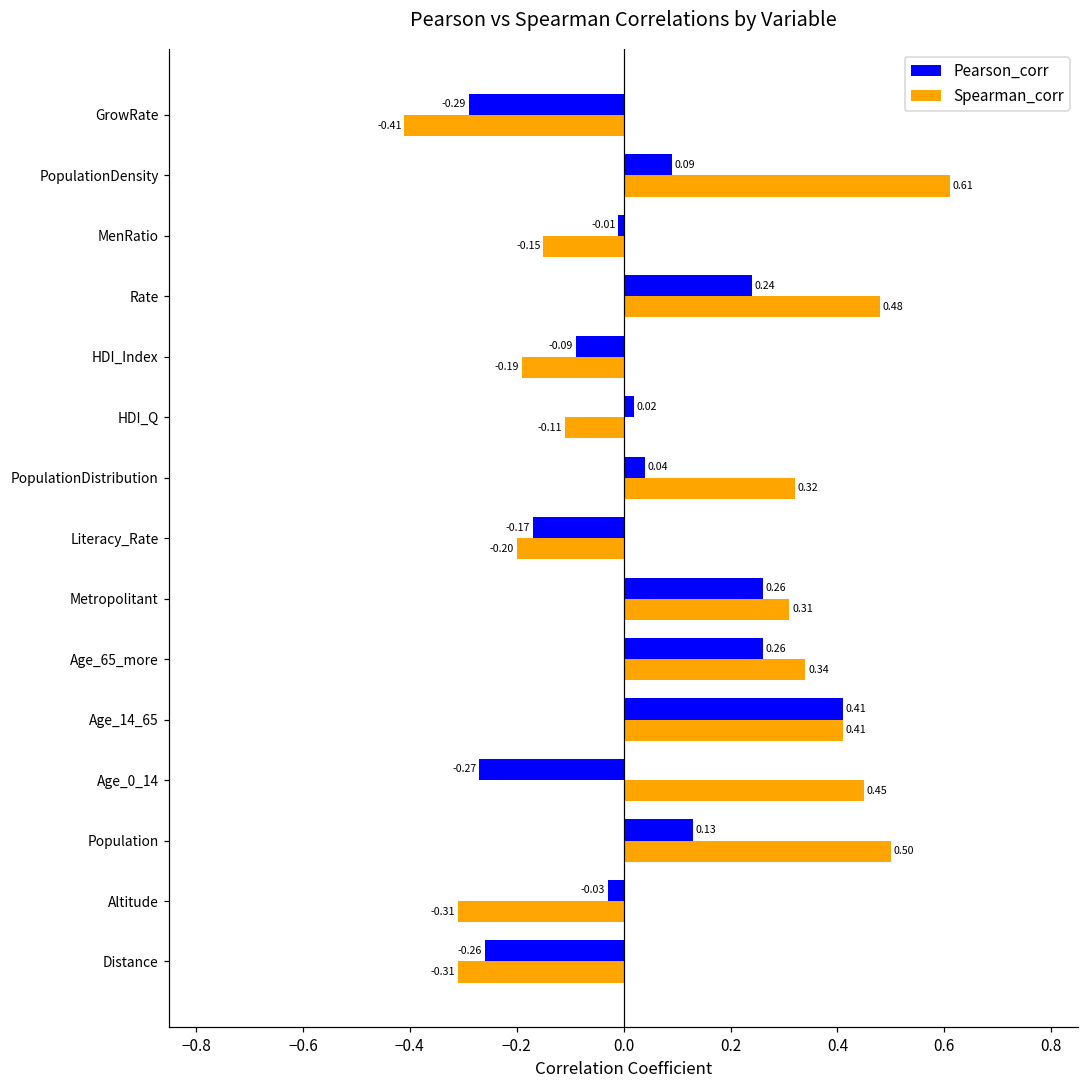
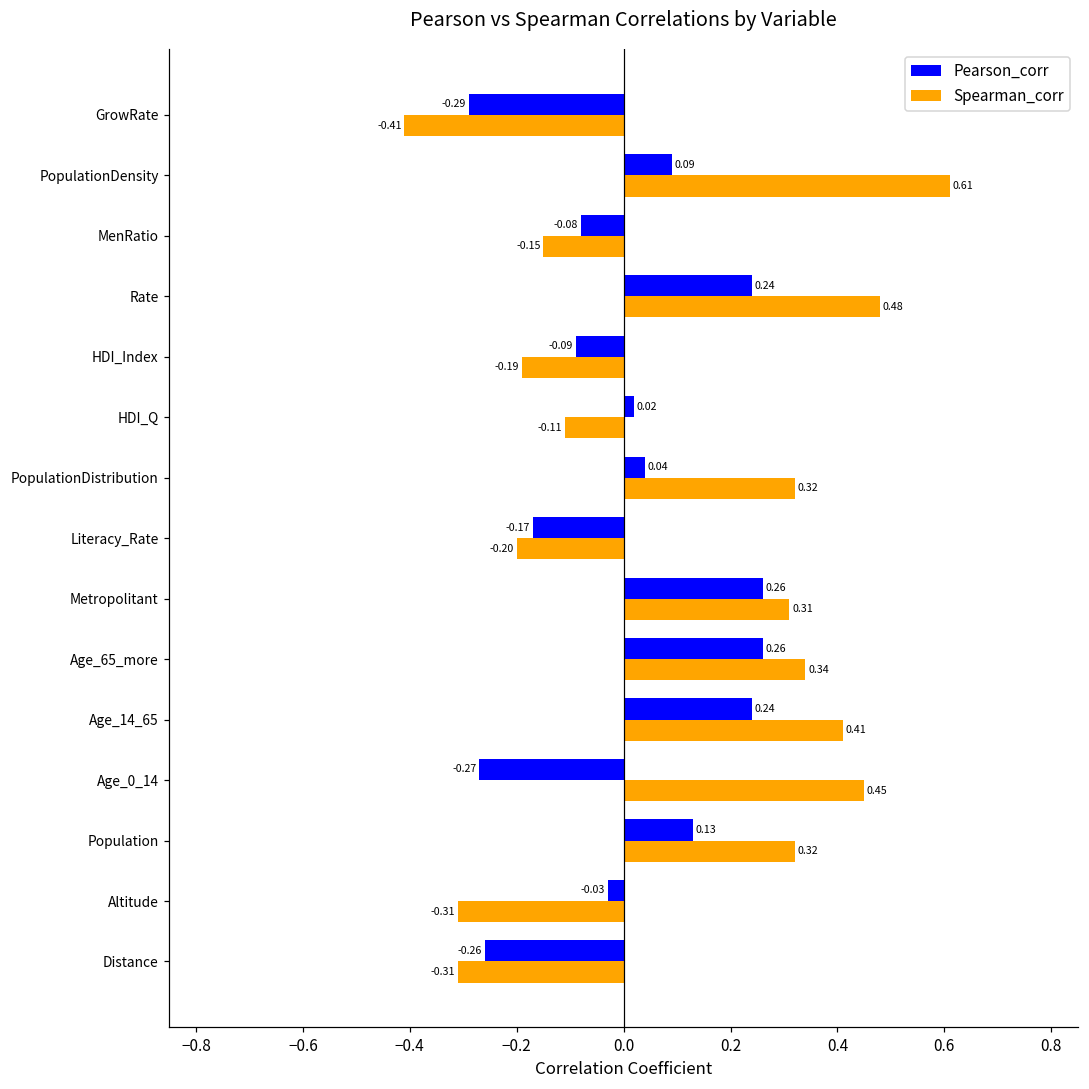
  {
    "Pearson_corr": {
      "GrowRate": -0.29,
      "PopulationDensity": 0.09,
-     "MenRatio": -0.01,
+     "MenRatio": -0.08,
      "Rate": 0.24,
      "HDI_Index": -0.09,
      "HDI_Q": 0.02,
      "PopulationDistribution": 0.04,
      "Literacy_Rate": -0.17,
      "Metropolitant": 0.26,
      "Age_65_more": 0.26,
-     "Age_14_65": 0.41,
+     "Age_14_65": 0.24,
      "Age_0_14": -0.27,
      "Population": 0.13,
      "Altitude": -0.03,
      "Distance": -0.26
    },
    "Spearman_corr": {
      "GrowRate": -0.41,
      "PopulationDensity": 0.61,
      "MenRatio": -0.15,
      "Rate": 0.48,
      "HDI_Index": -0.19,
      "HDI_Q": -0.11,
      "PopulationDistribution": 0.32,
      "Literacy_Rate": -0.20,
      "Metropolitant": 0.31,
      "Age_65_more": 0.34,
      "Age_14_65": 0.41,
      "Age_0_14": 0.45,
-     "Population": 0.50,
+     "Population": 0.32,
      "Altitude": -0.31,
      "Distance": -0.31
    }
  }
